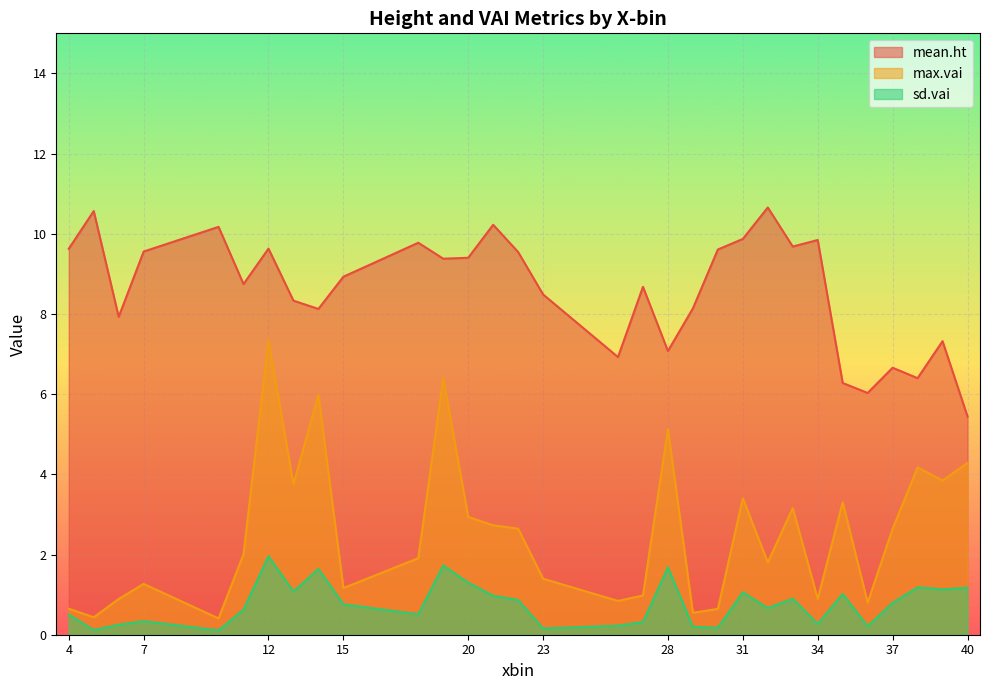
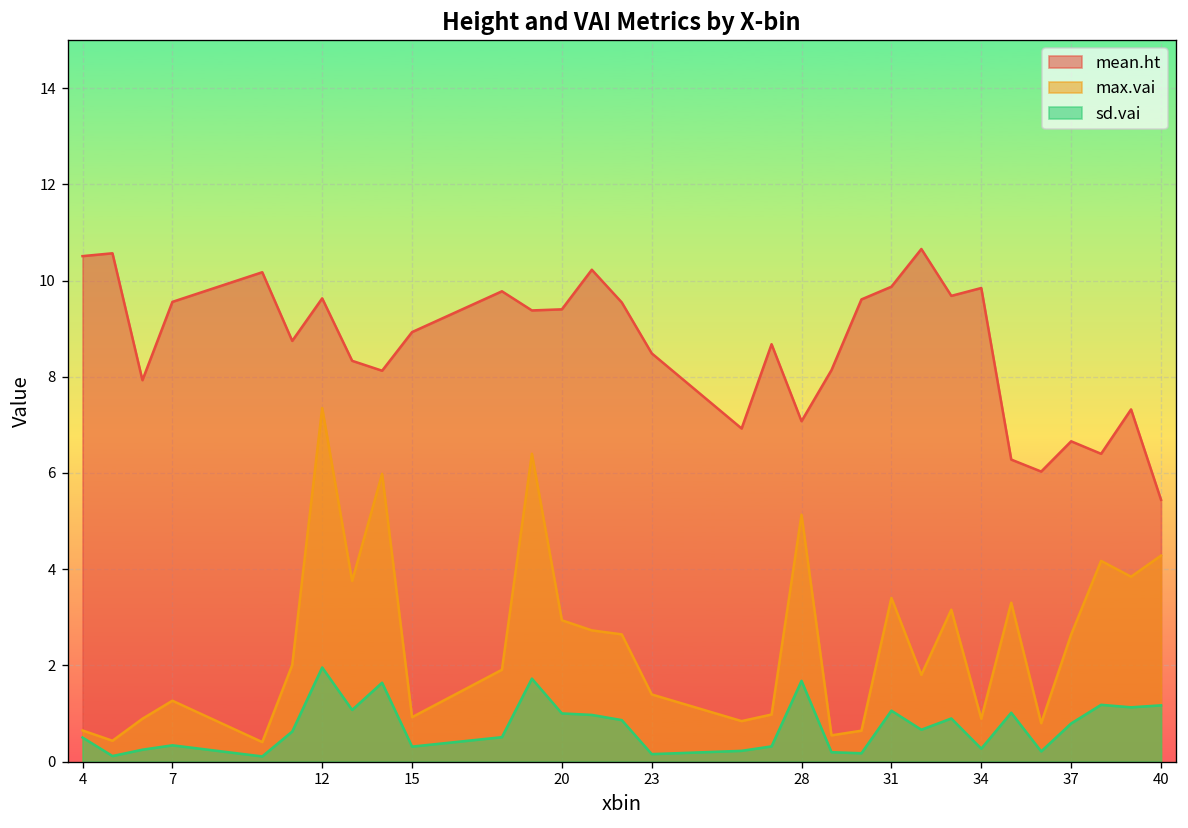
  {
    "mean.ht": {
-     "4": 9.6,
+     "4": 10.5,
      "7": 9.6,
      "12": 9.6,
      "15": 8.9,
      "20": 9.4,
      "23": 8.5,
      "28": 7.1,
      "31": 9.9,
      "34": 9.8,
      "37": 6.7,
      "40": 5.4
    },
    "max.vai": {
      "4": 0.6,
      "7": 1.3,
      "12": 7.4,
-     "15": 1.2,
+     "15": 0.9,
      "20": 2.9,
      "23": 1.4,
      "28": 5.1,
      "31": 3.4,
      "34": 0.9,
      "37": 2.6,
      "40": 4.3
    },
    "sd.vai": {
      "4": 0.5,
      "7": 0.3,
      "12": 2.0,
-     "15": 0.8,
-     "20": 1.3,
+     "15": 0.3,
+     "20": 1.0,
      "23": 0.2,
      "28": 1.7,
      "31": 1.1,
      "34": 0.3,
      "37": 0.8,
      "40": 1.2
    }
  }
